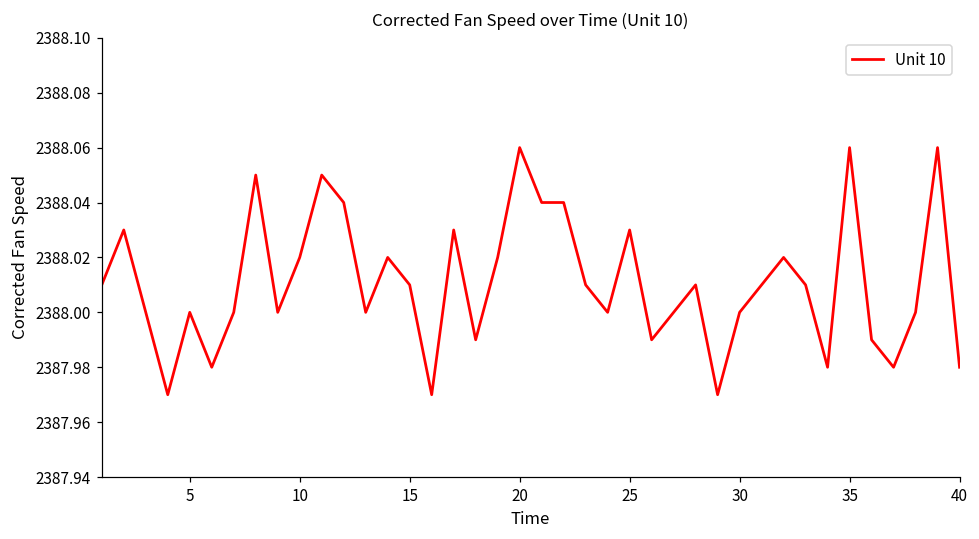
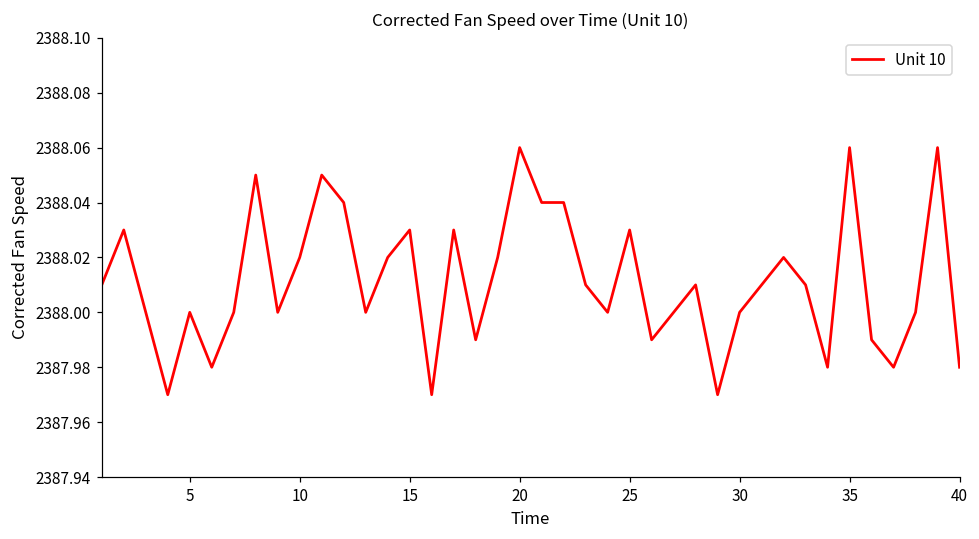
  {
    "5": 2388.00,
    "10": 2388.02,
-   "15": 2388.01,
+   "15": 2388.03,
    "20": 2388.06,
    "25": 2388.03,
    "30": 2388.00,
    "35": 2388.06,
    "40": 2387.98
  }
